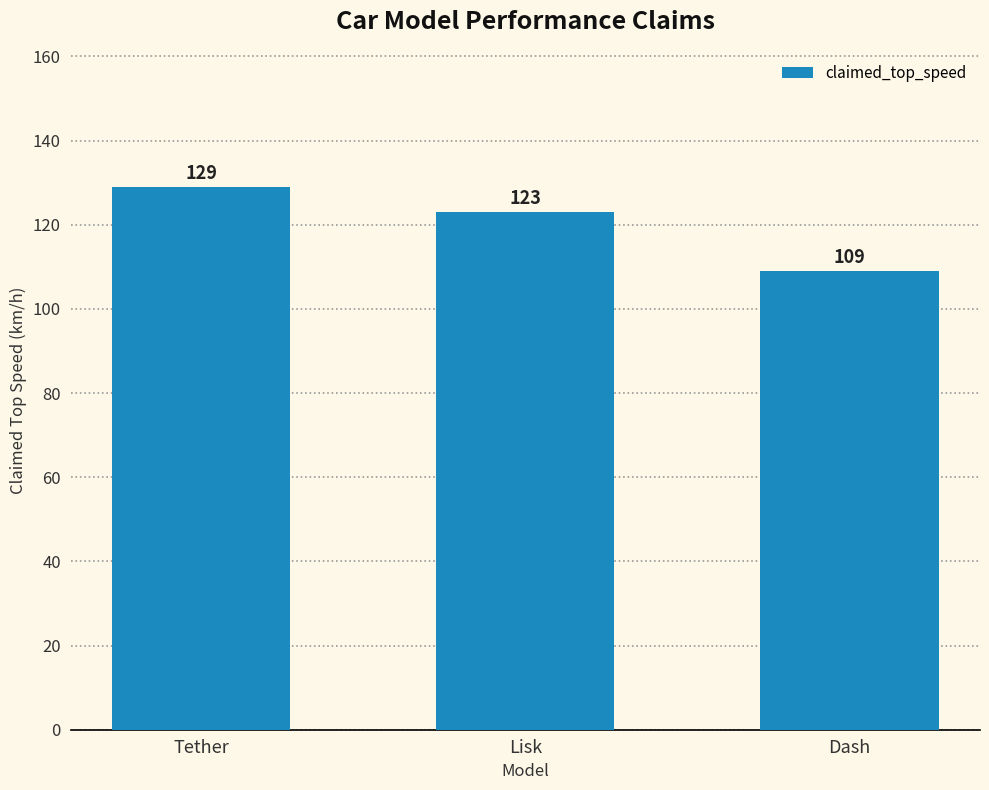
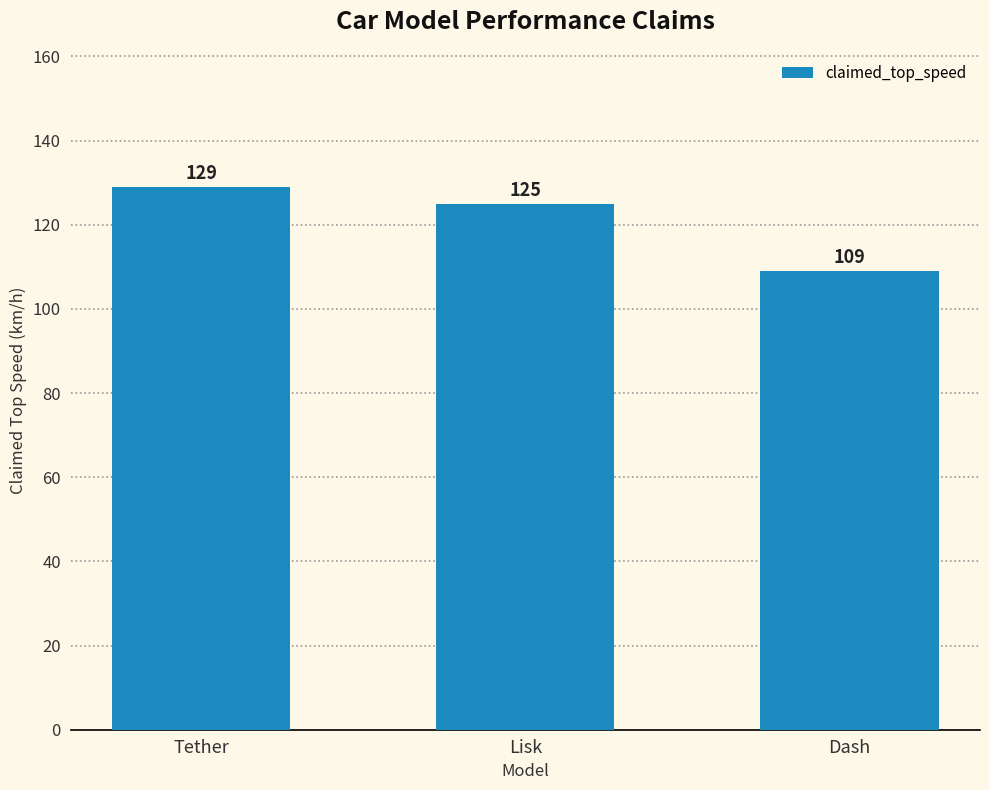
  {
    "Tether": 129,
-   "Lisk": 123,
+   "Lisk": 125,
    "Dash": 109
  }
